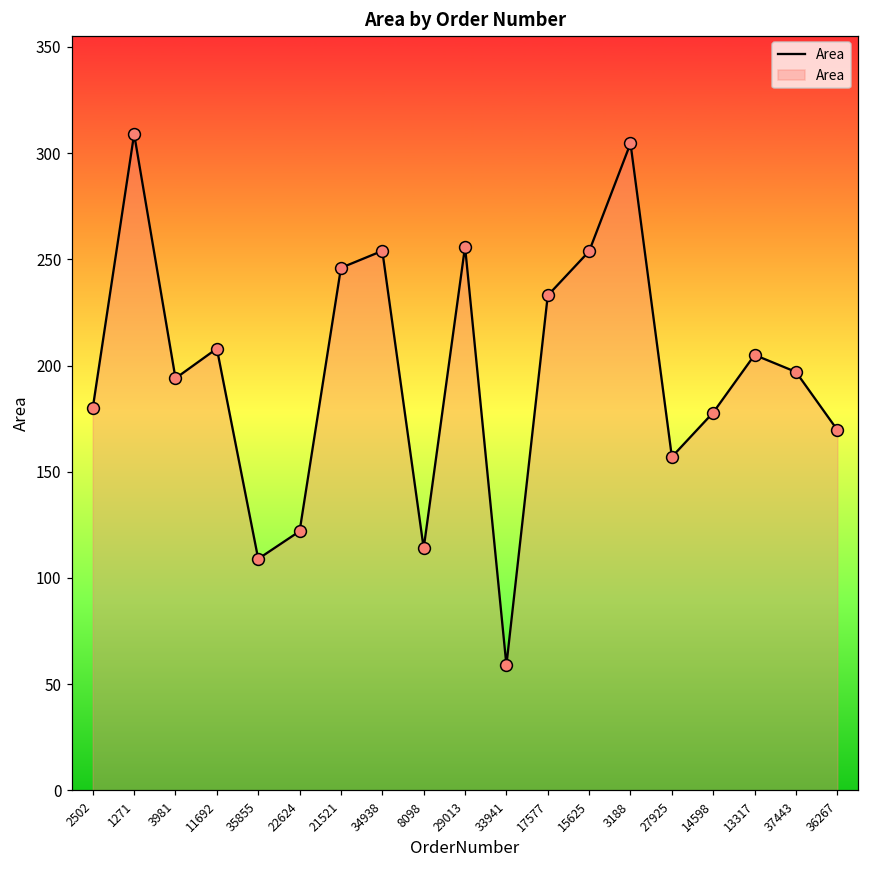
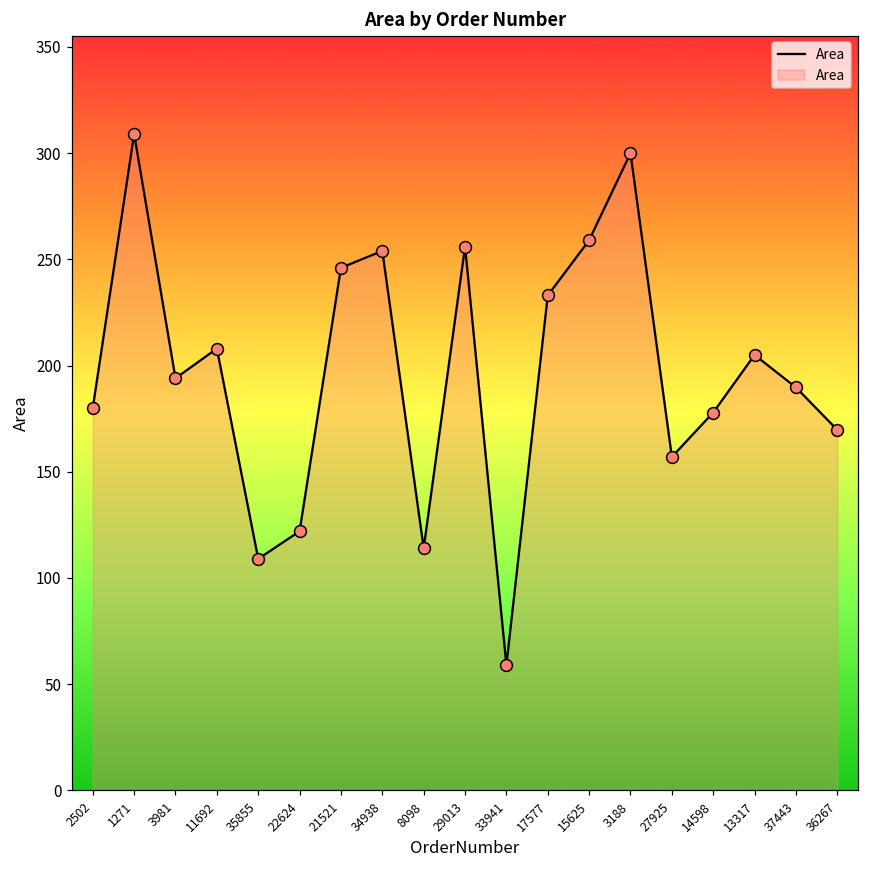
  {
    "2502": 180,
    "1271": 309,
    "3981": 194,
    "11692": 208,
    "35855": 109,
    "22624": 122,
    "21521": 246,
    "34938": 254,
    "8098": 114,
    "29013": 256,
    "33941": 59,
    "17577": 233,
-   "15625": 254,
-   "3188": 305,
+   "15625": 259,
+   "3188": 300,
    "27925": 157,
    "14598": 178,
    "13317": 205,
-   "37443": 197,
+   "37443": 190,
    "36267": 170
  }
